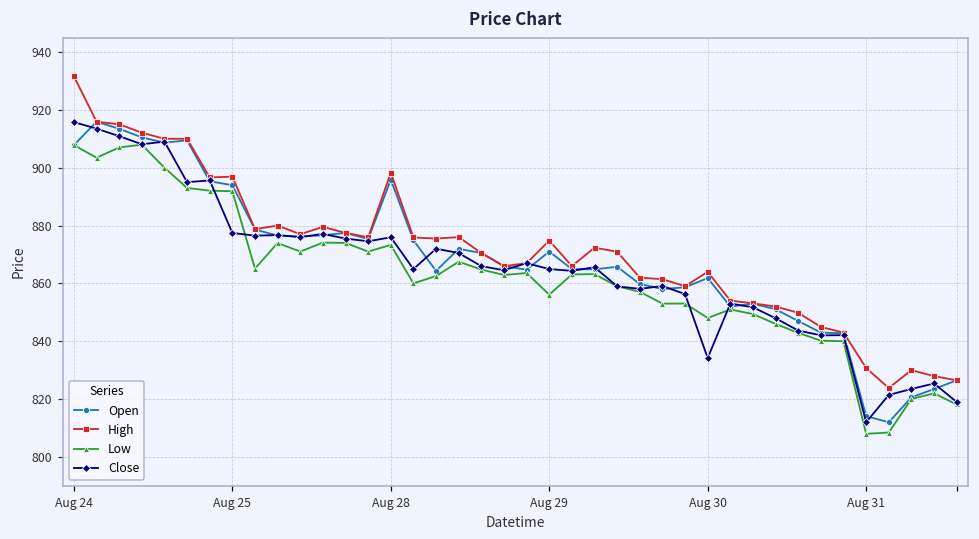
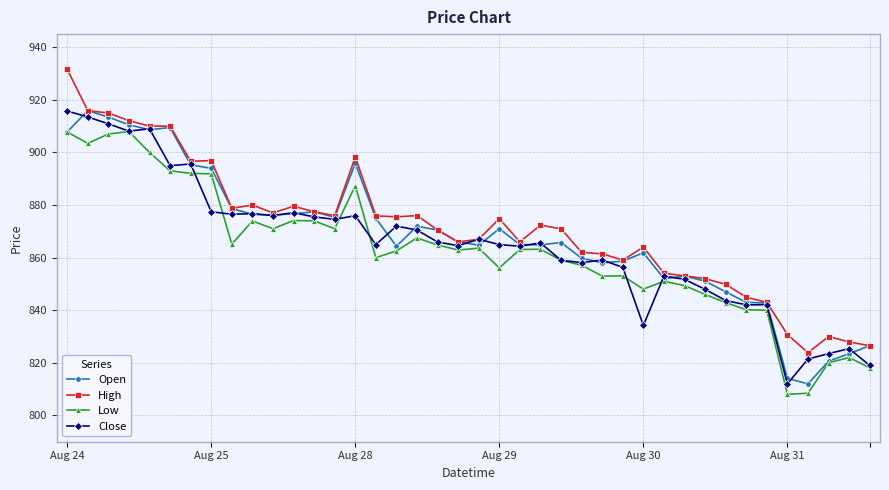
  {
    "Open": {
      "Aug 25": 894,
      "Aug 28": 896,
      "Aug 29": 871,
      "Aug 30": 862,
      "Aug 31": 814
    },
    "High": {
      "Aug 24": 932,
      "Aug 25": 897,
      "Aug 28": 898,
      "Aug 29": 875,
      "Aug 30": 864,
      "Aug 31": 831
    },
    "Low": {
      "Aug 25": 892,
-     "Aug 28": 873,
+     "Aug 28": 887,
      "Aug 29": 856,
      "Aug 30": 848,
      "Aug 31": 808
    },
    "Close": {
      "Aug 24": 916,
      "Aug 25": 877,
      "Aug 28": 876,
      "Aug 29": 865,
      "Aug 30": 834,
      "Aug 31": 812
    }
  }
